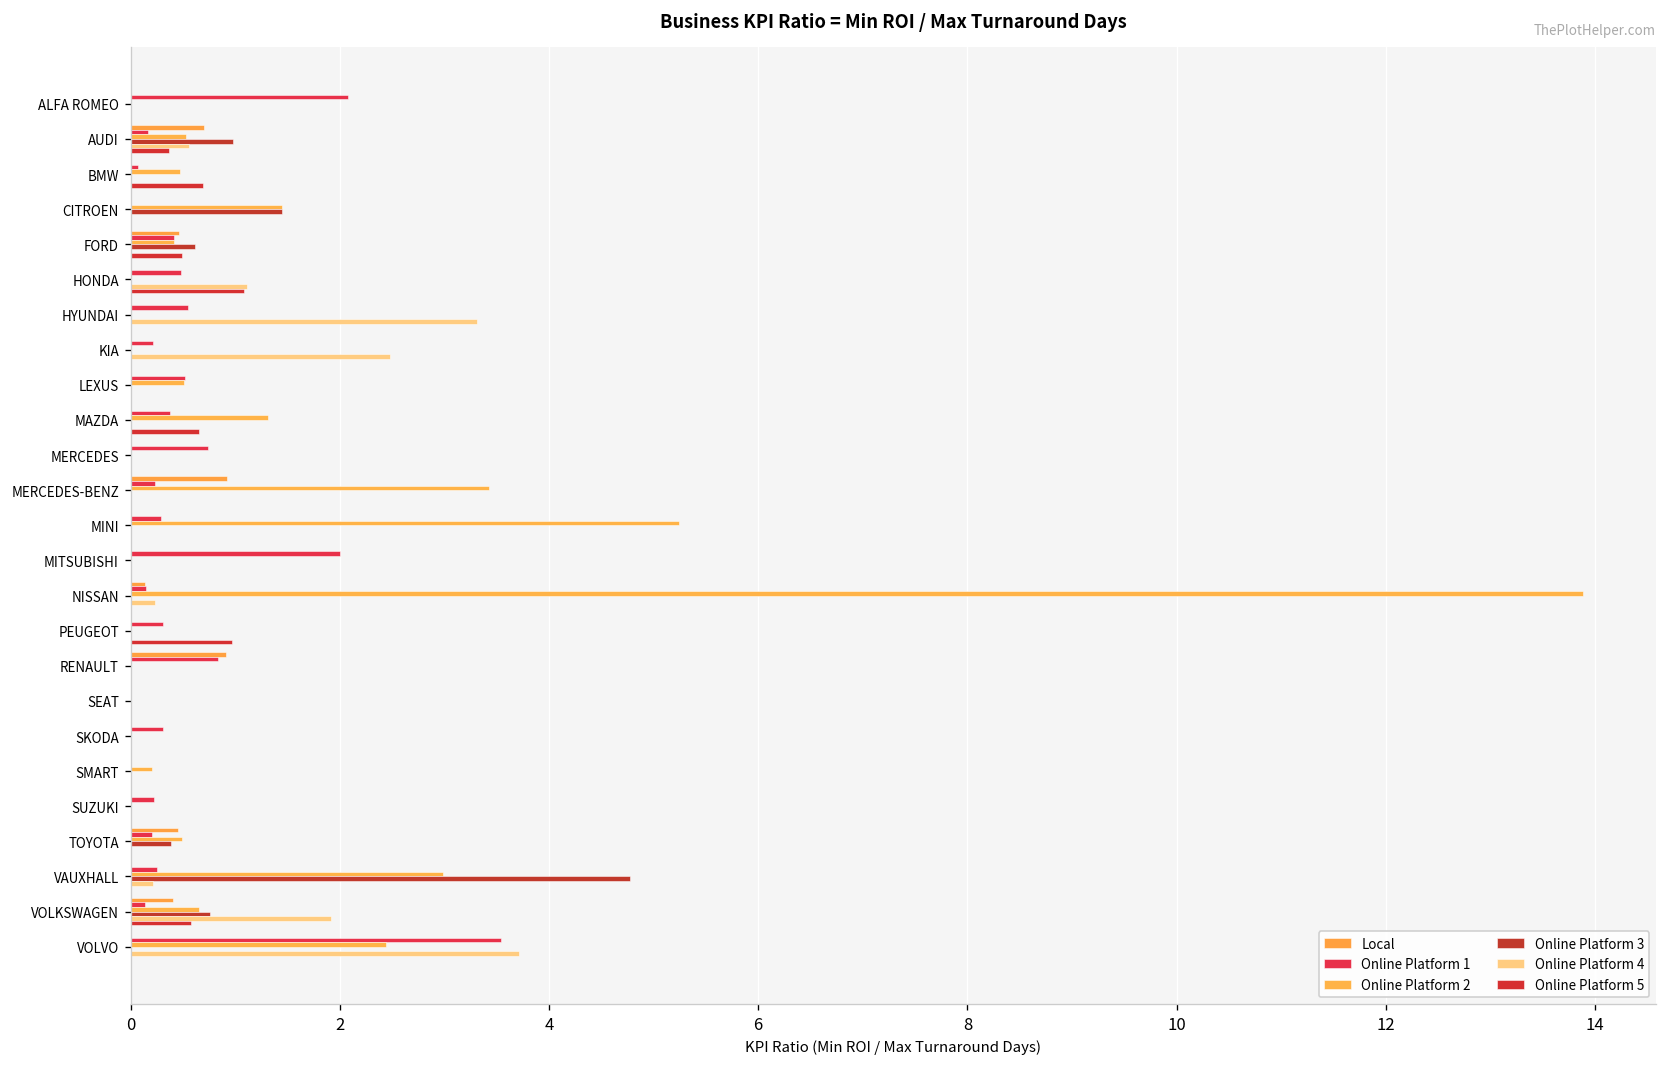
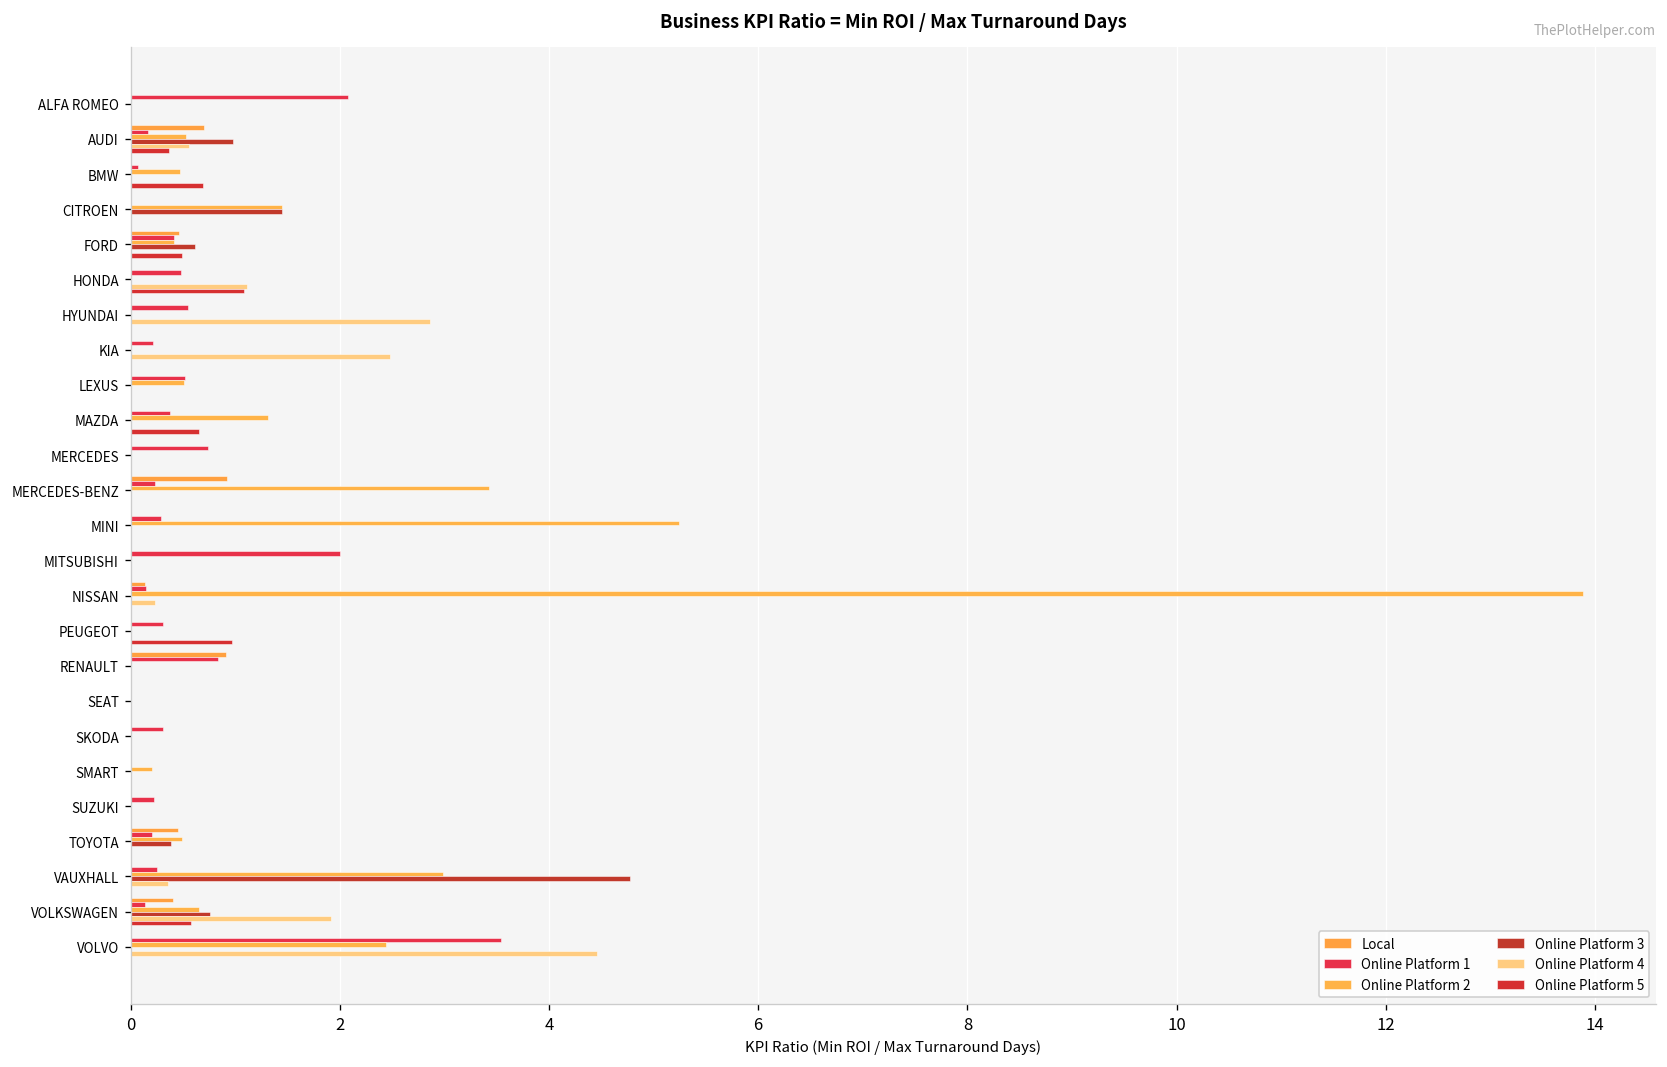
  {
    "Online Platform 4": {
      "ALFA ROMEO": 0.0,
      "AUDI": 0.6,
      "BMW": 0.0,
      "CITROEN": 0.0,
      "FORD": 0.0,
      "HONDA": 1.1,
-     "HYUNDAI": 3.3,
+     "HYUNDAI": 2.9,
      "KIA": 2.5,
      "LEXUS": 0.0,
      "MAZDA": 0.0,
      "MERCEDES": 0.0,
      "MERCEDES-BENZ": 0.0,
      "MINI": 0.0,
      "MITSUBISHI": 0.0,
      "NISSAN": 0.2,
      "PEUGEOT": 0.0,
      "RENAULT": 0.0,
      "SEAT": 0.0,
      "SKODA": 0.0,
      "SMART": 0.0,
      "SUZUKI": 0.0,
      "TOYOTA": 0.0,
-     "VAUXHALL": 0.2,
+     "VAUXHALL": 0.4,
      "VOLKSWAGEN": 1.9,
-     "VOLVO": 3.7
+     "VOLVO": 4.5
    }
  }
